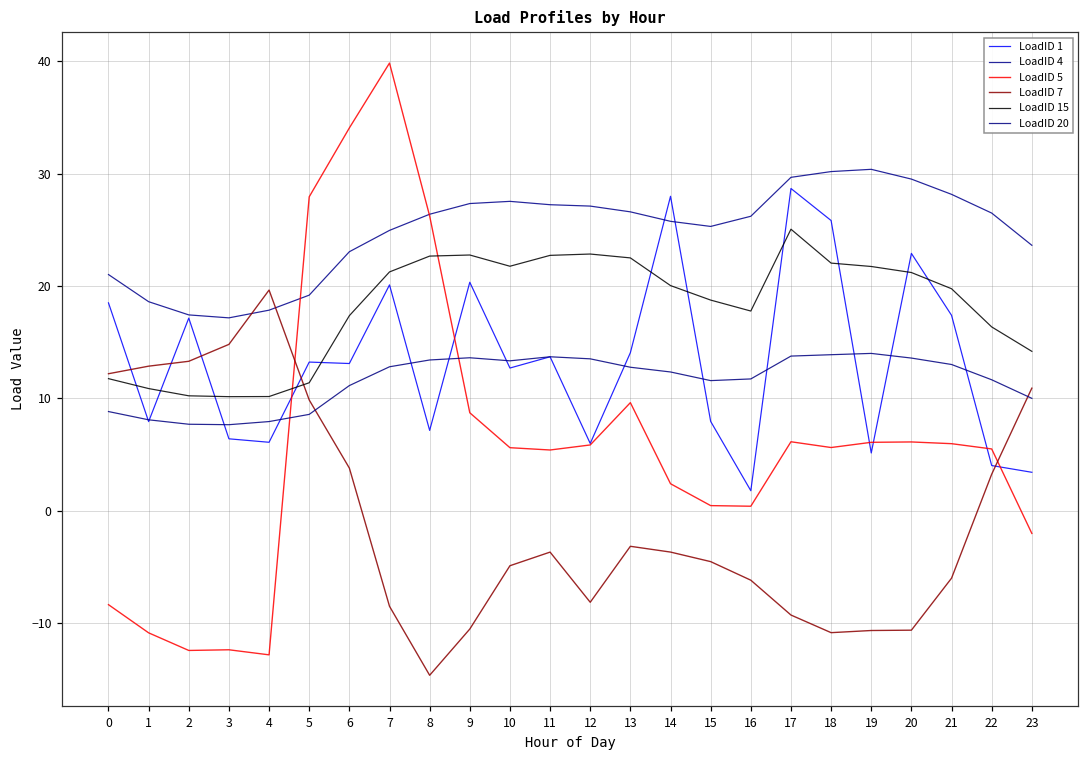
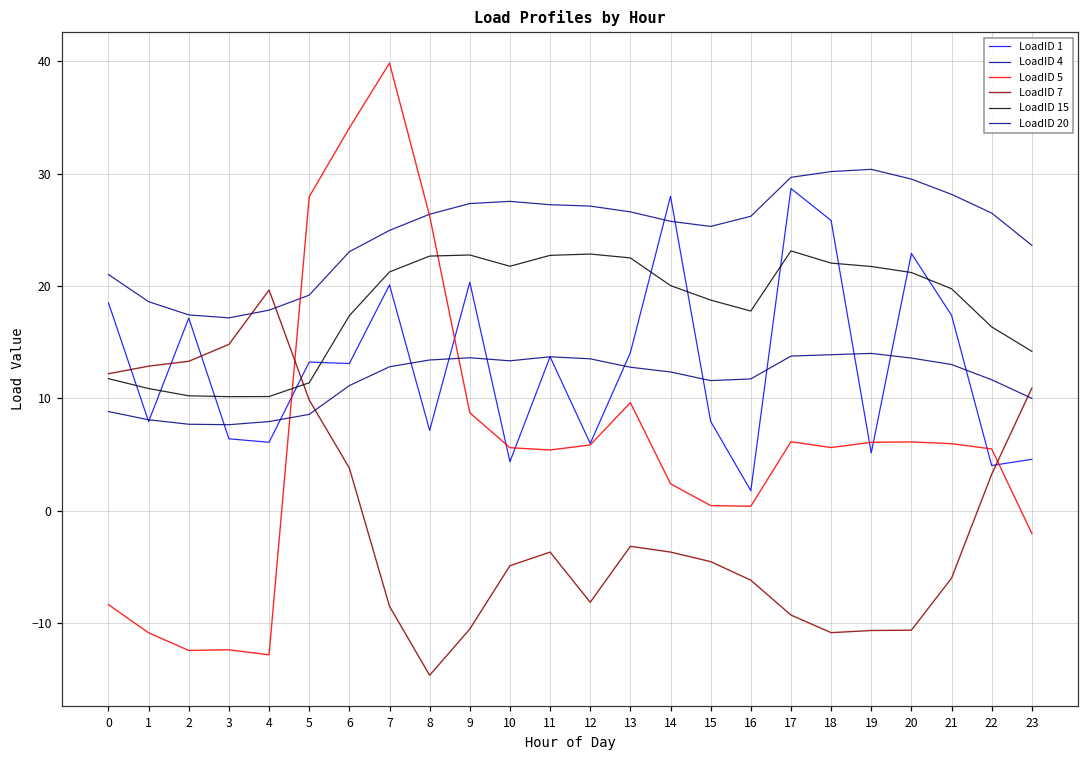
  {
    "LoadID 1": {
      "0": 18.5,
      "2": 17.1,
      "3": 6.4,
      "4": 6.1,
      "5": 13.2,
      "6": 13.1,
      "7": 20.1,
      "8": 7.2,
      "9": 20.3,
-     "10": 12.7,
+     "10": 4.4,
      "13": 14.1,
      "14": 28.0,
      "15": 8.0,
      "16": 1.8,
      "17": 28.7,
      "18": 25.8,
      "19": 5.2,
      "20": 22.9,
      "21": 17.4,
      "22": 4.0,
-     "23": 3.4
+     "23": 4.6
    },
    "LoadID 5": {
      "0": -8.3,
      "1": -10.8,
      "2": -12.4,
      "3": -12.4,
      "4": -12.8,
      "5": 27.9,
      "6": 34.1,
      "7": 39.8,
      "9": 8.7,
      "10": 5.6,
      "11": 5.4,
      "13": 9.6,
      "14": 2.4,
      "15": 0.5,
      "16": 0.4,
      "17": 6.1,
      "18": 5.6,
      "19": 6.1,
      "20": 6.1,
      "21": 6.0,
      "22": 5.5,
      "23": -2.0
    },
    "LoadID 7": {
      "0": 12.2,
      "1": 12.9,
      "2": 13.3,
      "3": 14.8,
      "4": 19.6,
      "5": 9.9,
      "6": 3.8,
      "7": -8.5,
      "8": -14.6,
      "9": -10.5,
      "10": -4.9,
      "11": -3.7,
      "12": -8.1,
      "13": -3.1,
      "14": -3.7,
      "15": -4.5,
      "16": -6.2,
      "17": -9.3,
      "18": -10.8,
      "19": -10.6,
      "20": -10.6,
      "21": -6.0,
      "22": 3.3,
      "23": 10.9
    },
    "LoadID 15": {
      "0": 11.8,
      "1": 10.9,
      "2": 10.2,
      "3": 10.2,
      "4": 10.2,
      "5": 11.4,
      "6": 17.4,
      "7": 21.3,
      "8": 22.7,
      "9": 22.8,
      "10": 21.8,
      "11": 22.7,
      "12": 22.8,
      "13": 22.5,
      "14": 20.0,
      "15": 18.7,
      "16": 17.8,
-     "17": 25.1,
+     "17": 23.1,
      "18": 22.0,
      "19": 21.7,
      "20": 21.2,
      "21": 19.8,
      "22": 16.4,
      "23": 14.2
    }
  }
